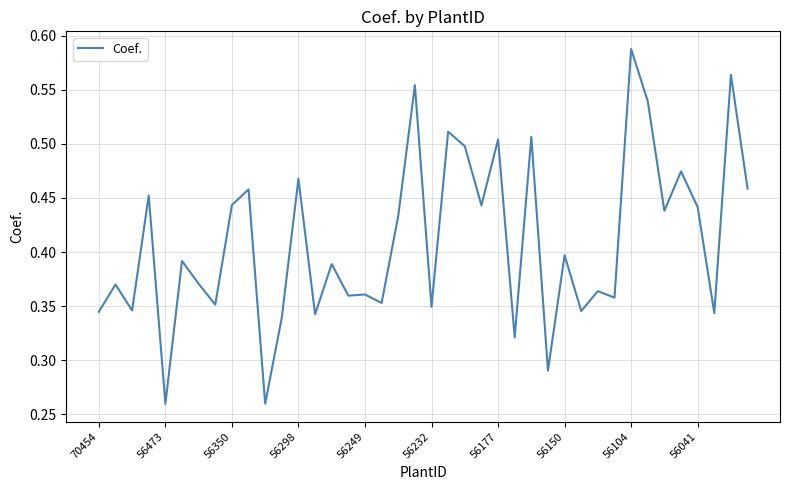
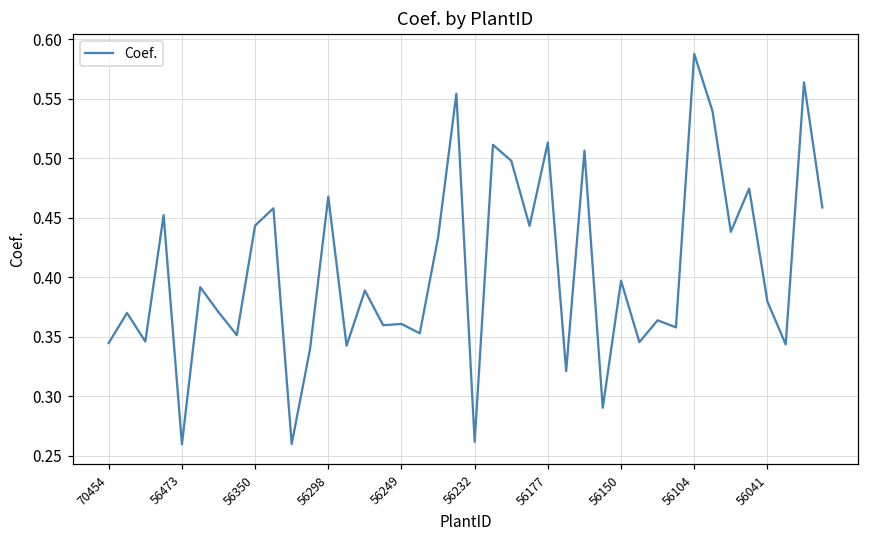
  {
    "70454": 0.345,
    "56473": 0.260,
    "56350": 0.443,
    "56298": 0.468,
    "56249": 0.361,
-   "56232": 0.349,
-   "56177": 0.504,
+   "56232": 0.262,
+   "56177": 0.513,
    "56150": 0.397,
    "56104": 0.588,
-   "56041": 0.441
+   "56041": 0.380
  }
